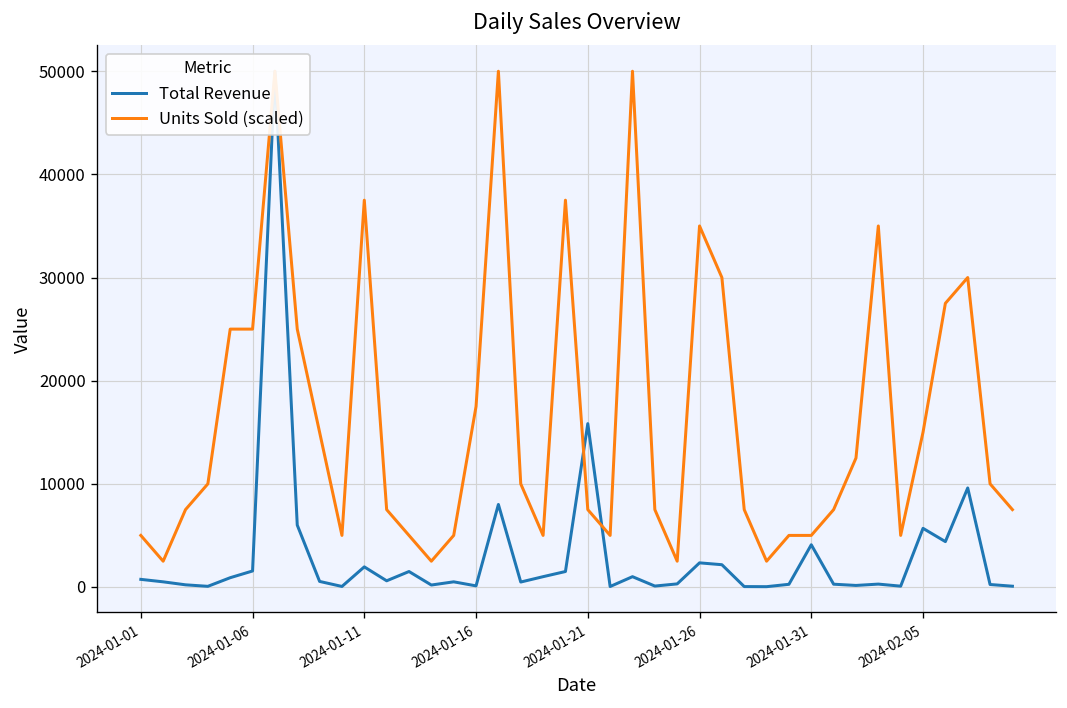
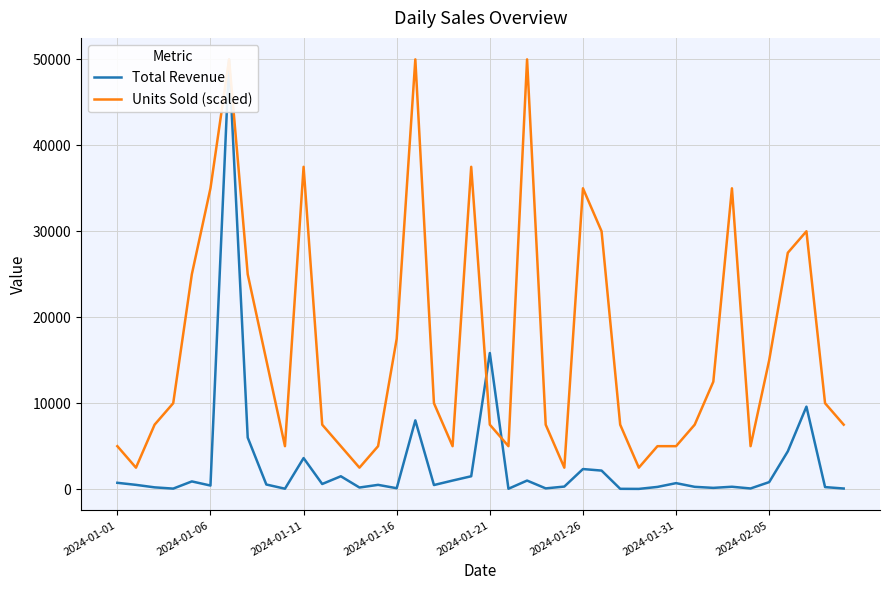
  {
    "Total Revenue": {
      "2024-01-01": 1000,
-     "2024-01-06": 2000,
-     "2024-01-11": 2000,
+     "2024-01-06": 0,
+     "2024-01-11": 4000,
      "2024-01-16": 0,
      "2024-01-21": 16000,
      "2024-01-26": 2000,
-     "2024-01-31": 4000,
-     "2024-02-05": 6000
+     "2024-01-31": 1000,
+     "2024-02-05": 1000
    },
    "Units Sold (scaled)": {
      "2024-01-01": 5000,
-     "2024-01-06": 25000,
+     "2024-01-06": 35000,
      "2024-01-11": 37000,
      "2024-01-16": 17000,
      "2024-01-21": 7000,
      "2024-01-26": 35000,
      "2024-01-31": 5000,
      "2024-02-05": 15000
    }
  }
